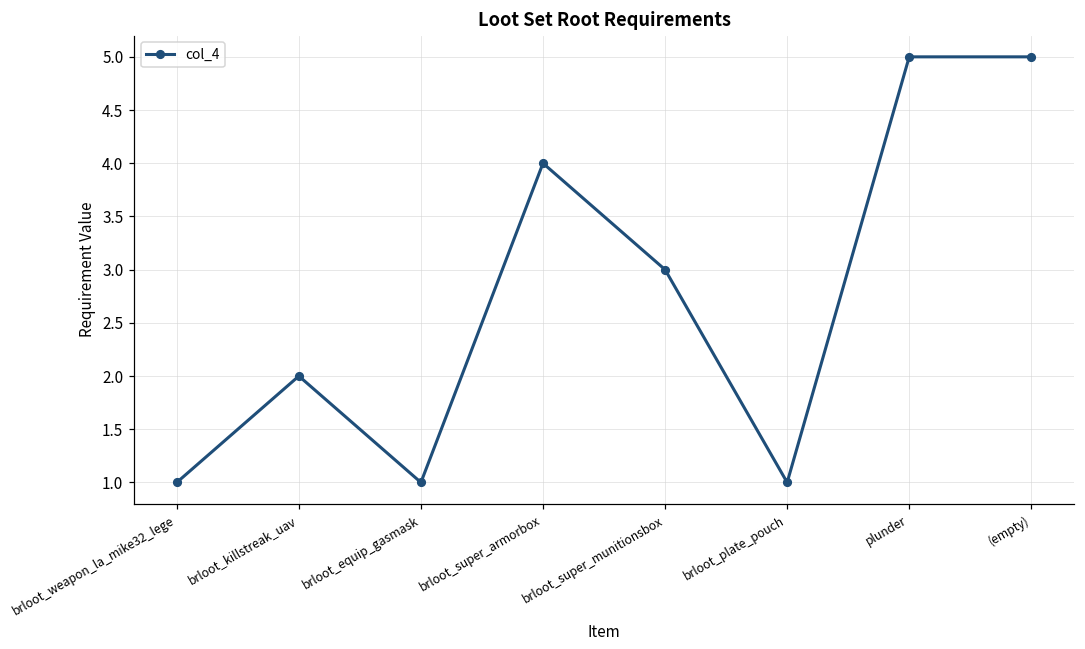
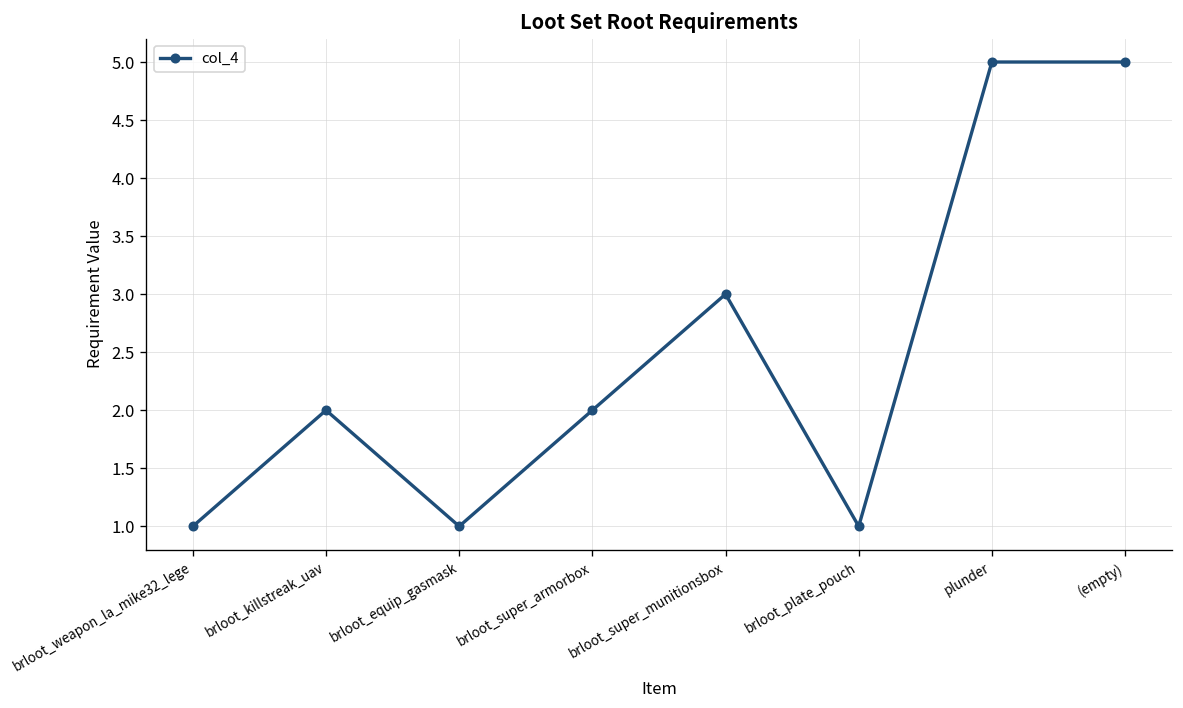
  {
    "brloot_weapon_la_mike32_lege": 1,
    "brloot_killstreak_uav": 2,
    "brloot_equip_gasmask": 1,
-   "brloot_super_armorbox": 4,
+   "brloot_super_armorbox": 2,
    "brloot_super_munitionsbox": 3,
    "brloot_plate_pouch": 1,
    "plunder": 5,
    "(empty)": 5
  }
